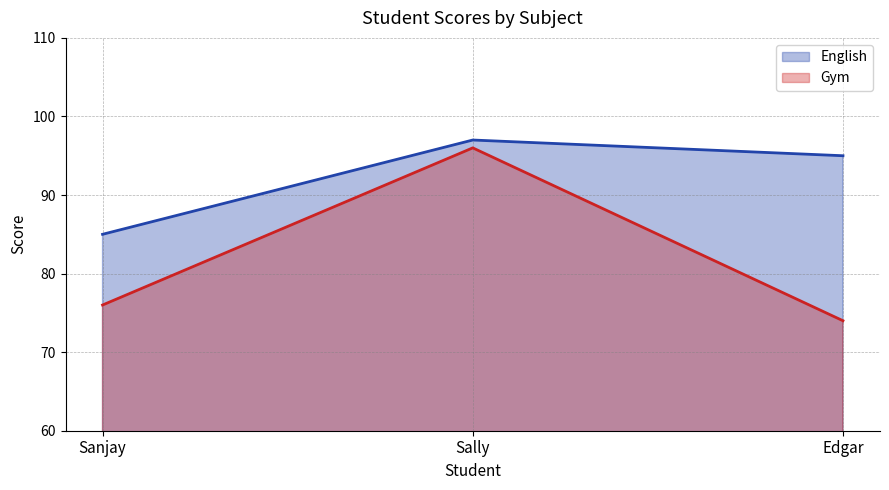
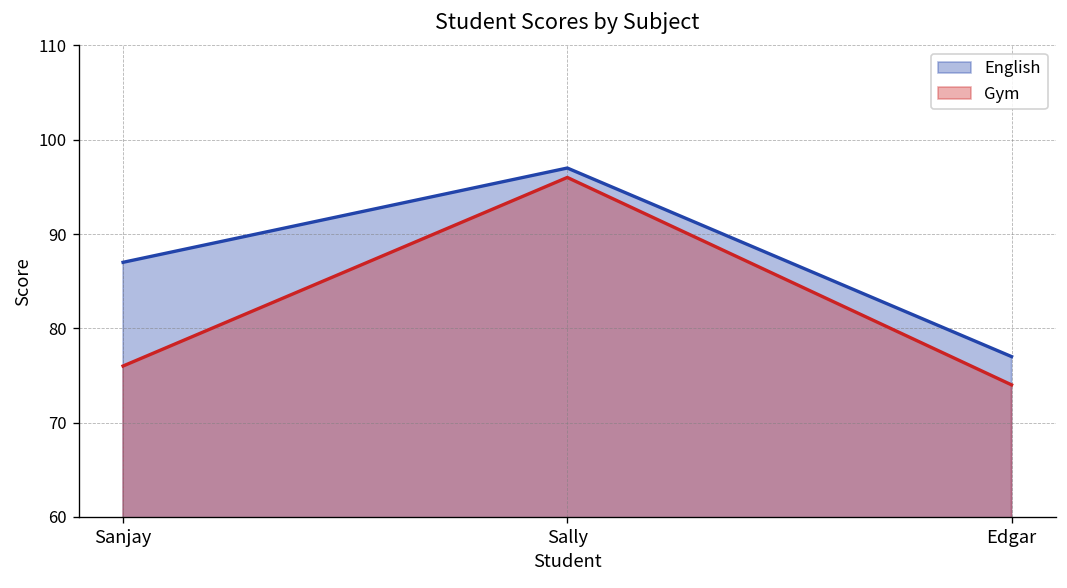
  {
    "English": {
-     "Sanjay": 85,
+     "Sanjay": 87,
      "Sally": 97,
-     "Edgar": 95
+     "Edgar": 77
    },
    "Gym": {
      "Sanjay": 76,
      "Sally": 96,
      "Edgar": 74
    }
  }
